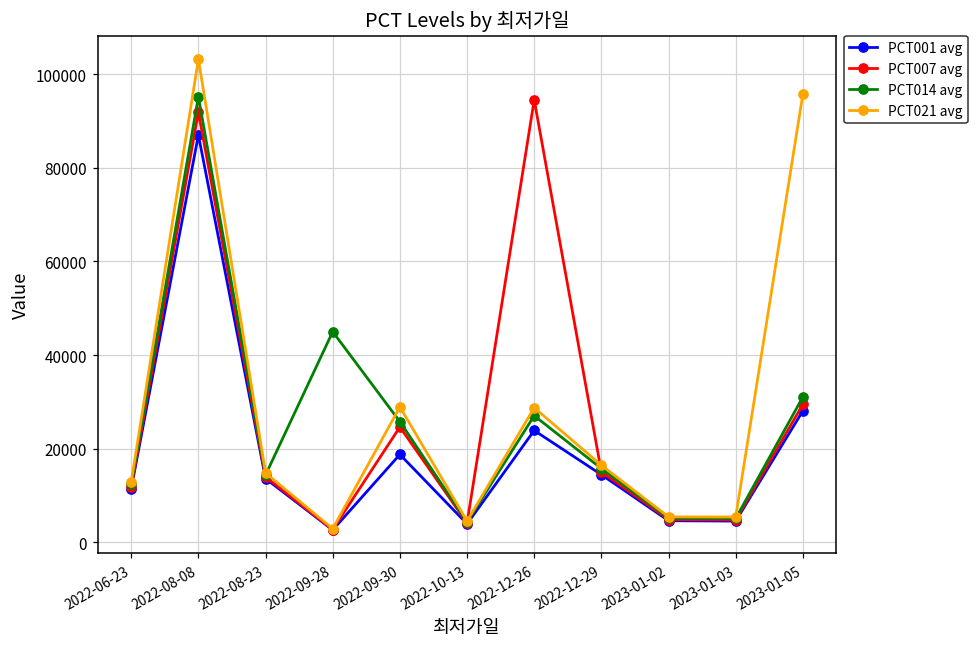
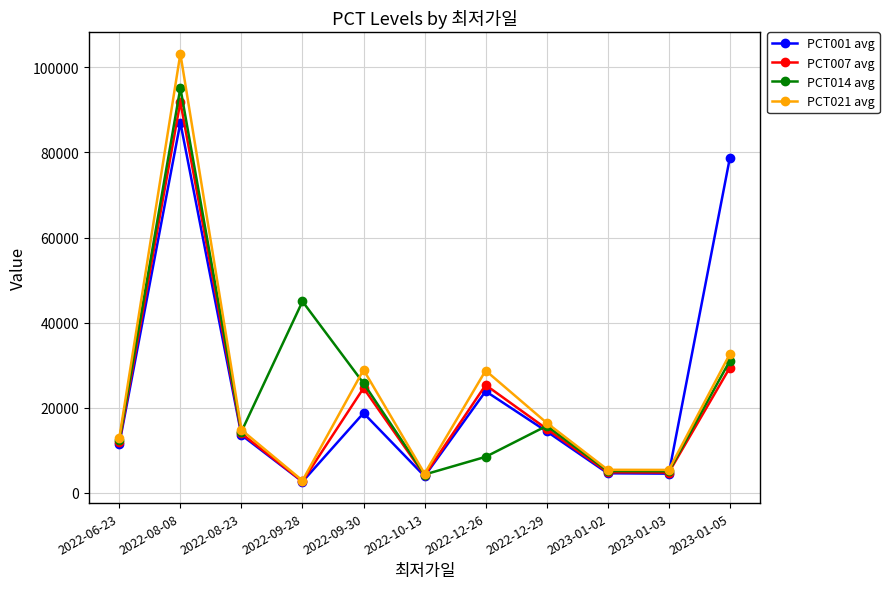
  {
    "PCT001 avg": {
      "2022-08-08": 87000,
      "2022-09-30": 19000,
      "2022-12-26": 24000,
-     "2023-01-05": 28000
+     "2023-01-05": 79000
    },
    "PCT007 avg": {
      "2022-08-08": 92000,
      "2022-09-30": 25000,
-     "2022-12-26": 95000,
+     "2022-12-26": 25000,
      "2023-01-05": 29000
    },
    "PCT014 avg": {
      "2022-08-08": 95000,
      "2022-09-28": 45000,
      "2022-09-30": 26000,
-     "2022-12-26": 27000,
+     "2022-12-26": 8000,
      "2022-12-29": 16000,
      "2023-01-05": 31000
    },
    "PCT021 avg": {
      "2022-08-08": 103000,
      "2022-09-30": 29000,
      "2022-12-26": 29000,
      "2022-12-29": 16000,
-     "2023-01-05": 96000
+     "2023-01-05": 33000
    }
  }
